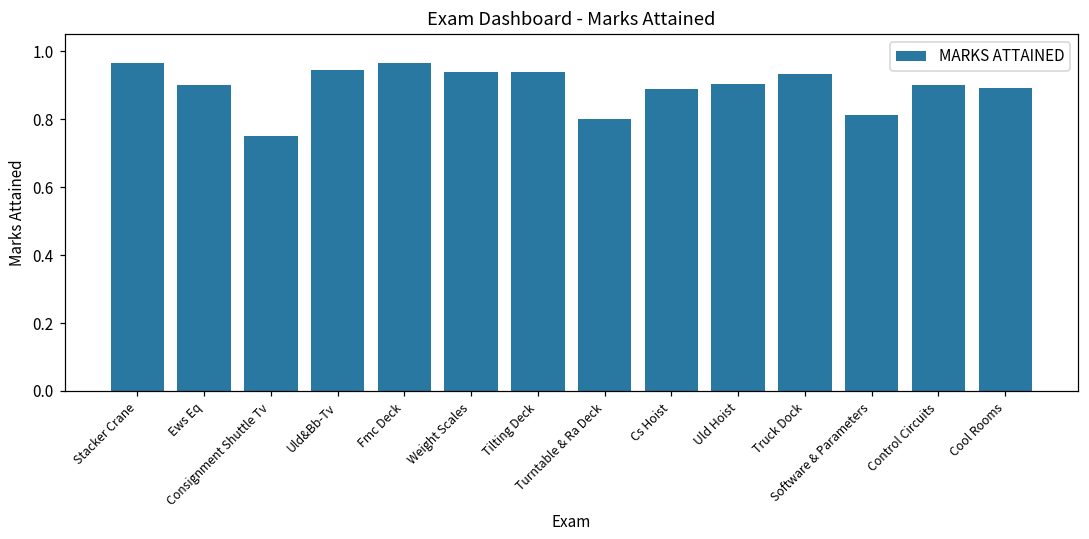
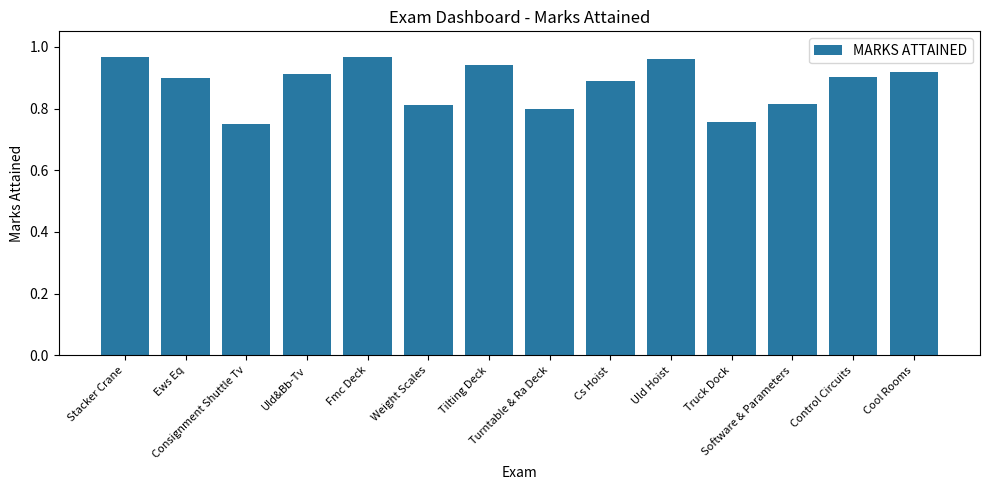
  {
    "Stacker Crane": 0.97,
    "Ews Eq": 0.90,
    "Consignment Shuttle Tv": 0.75,
-   "Uld&Bb-Tv": 0.95,
+   "Uld&Bb-Tv": 0.91,
    "Fmc Deck": 0.97,
-   "Weight Scales": 0.94,
+   "Weight Scales": 0.81,
    "Tilting Deck": 0.94,
    "Turntable & Ra Deck": 0.80,
    "Cs Hoist": 0.89,
-   "Uld Hoist": 0.91,
-   "Truck Dock": 0.94,
+   "Uld Hoist": 0.96,
+   "Truck Dock": 0.76,
    "Software & Parameters": 0.81,
    "Control Circuits": 0.90,
-   "Cool Rooms": 0.89
+   "Cool Rooms": 0.92
  }
